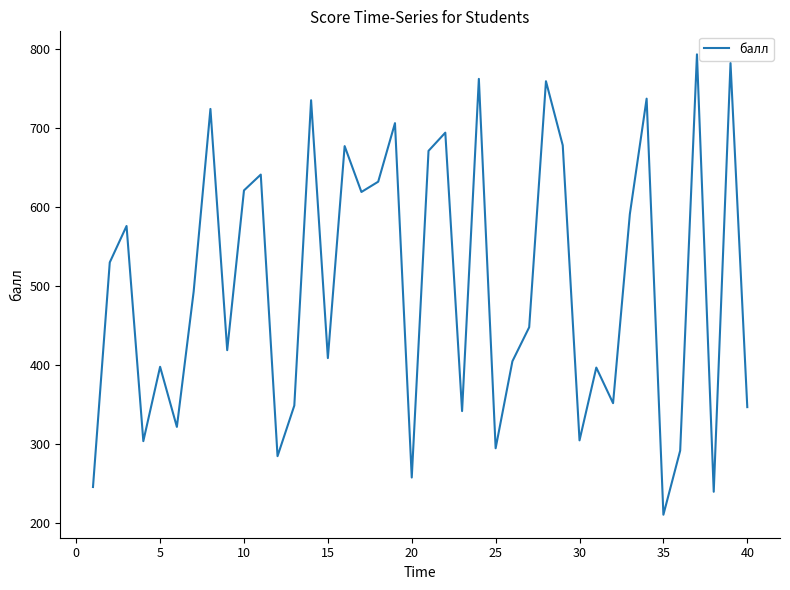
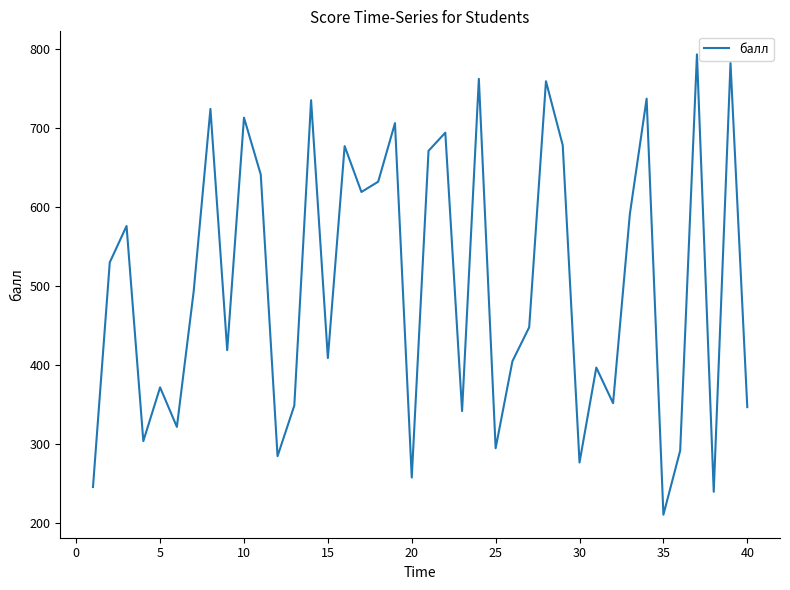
  {
-   "5": 400,
-   "10": 620,
+   "5": 370,
+   "10": 710,
    "15": 410,
    "20": 260,
    "25": 300,
-   "30": 310,
+   "30": 280,
    "35": 210,
    "40": 350
  }
